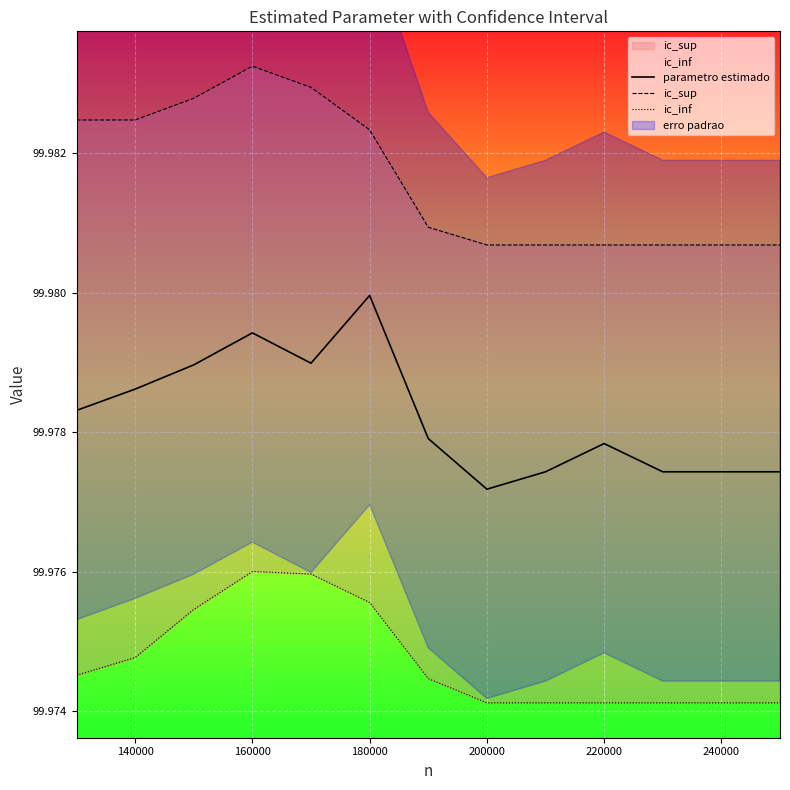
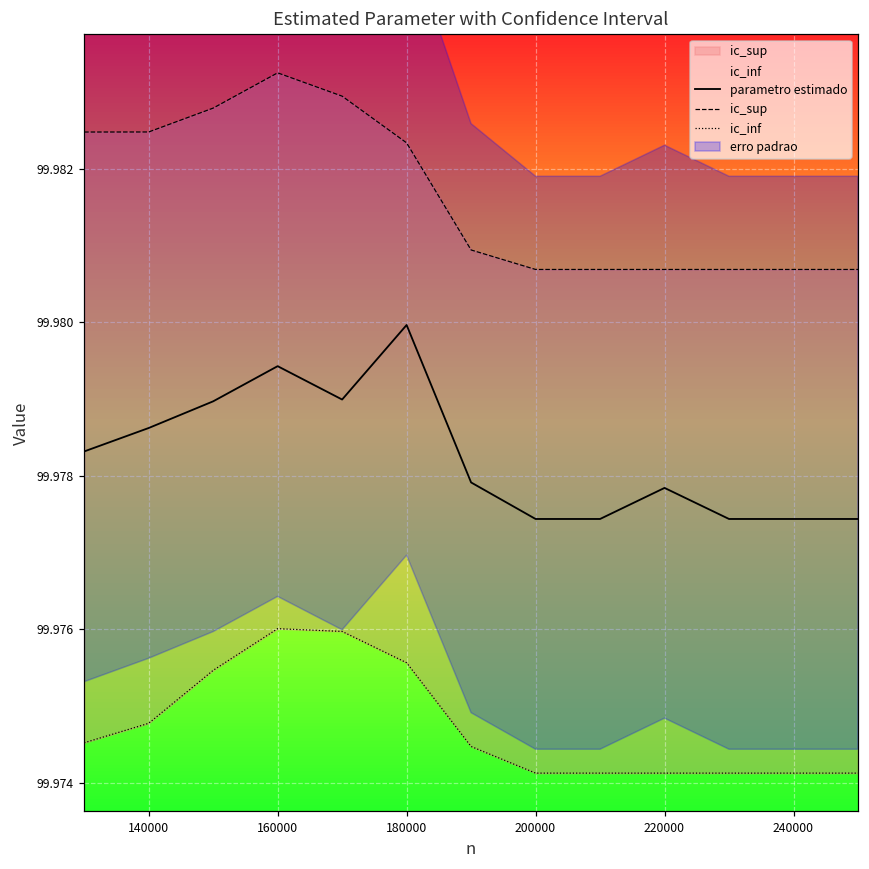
  {
    "parametro estimado": {
      "140000": 99.9786,
      "160000": 99.9794,
      "180000": 99.9800,
-     "200000": 99.9772,
+     "200000": 99.9774,
      "220000": 99.9778,
      "240000": 99.9774
    },
    "erro padrao": {
      "200000": 0.0075
    }
  }
